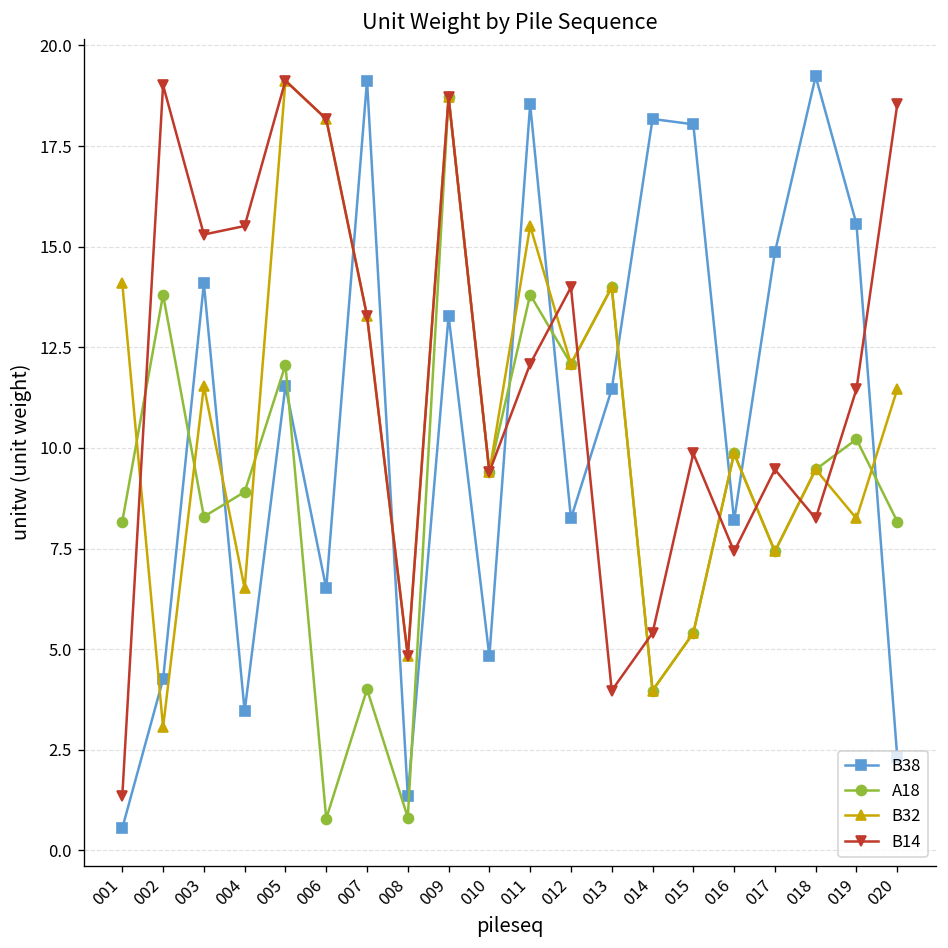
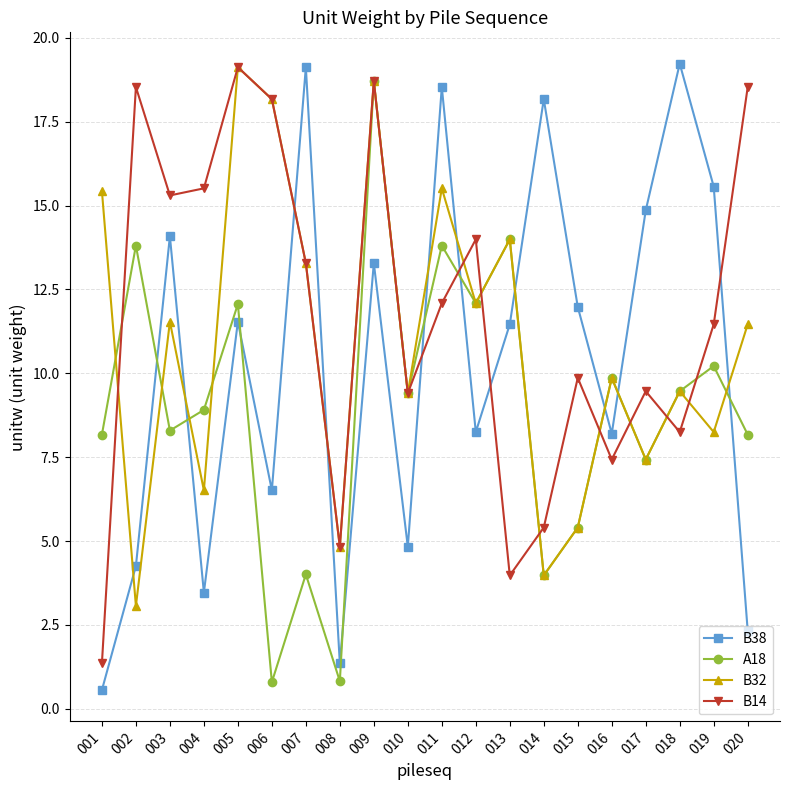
  {
    "B38": {
      "001": 0.6,
      "002": 4.3,
      "003": 14.1,
      "004": 3.5,
      "005": 11.5,
      "006": 6.5,
      "007": 19.1,
      "008": 1.4,
      "009": 13.3,
      "010": 4.8,
      "011": 18.5,
      "012": 8.2,
      "013": 11.5,
      "014": 18.2,
-     "015": 18.0,
+     "015": 12.0,
      "016": 8.2,
      "017": 14.9,
      "018": 19.2,
      "019": 15.6
    },
    "A18": {
      "001": 8.2,
      "002": 13.8,
      "003": 8.3,
      "004": 8.9,
      "005": 12.1,
      "006": 0.8,
      "007": 4.0,
      "008": 0.8,
      "011": 13.8,
      "019": 10.2,
      "020": 8.2
    },
    "B32": {
-     "001": 14.1,
+     "001": 15.4,
      "002": 3.1,
      "003": 11.5,
      "004": 6.5,
      "011": 15.5,
      "019": 8.2,
      "020": 11.5
    },
    "B14": {
      "001": 1.4,
-     "002": 19.0,
+     "002": 18.5,
      "003": 15.3,
      "004": 15.5,
      "011": 12.1,
      "012": 14.0,
      "013": 4.0,
      "014": 5.4,
      "015": 9.9,
      "016": 7.4,
      "017": 9.5,
      "018": 8.2,
      "019": 11.5,
      "020": 18.5
    }
  }
